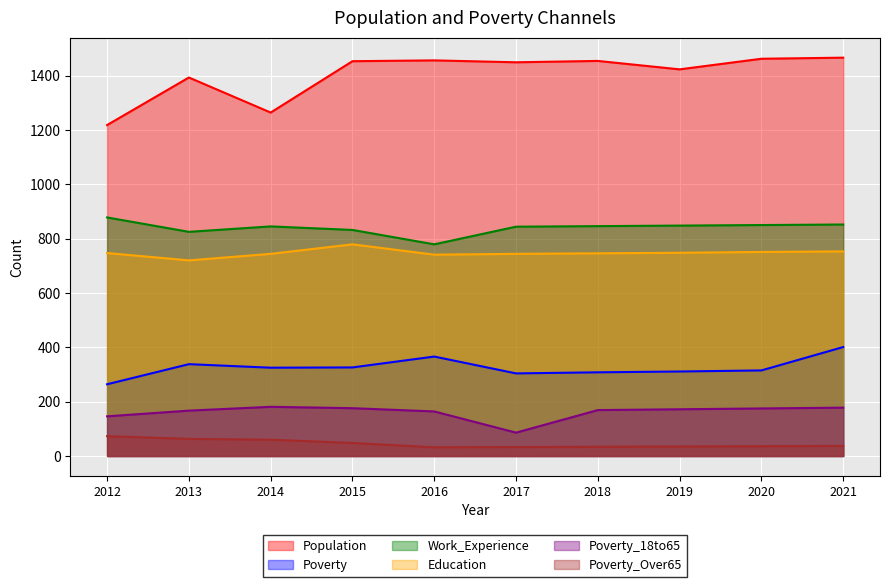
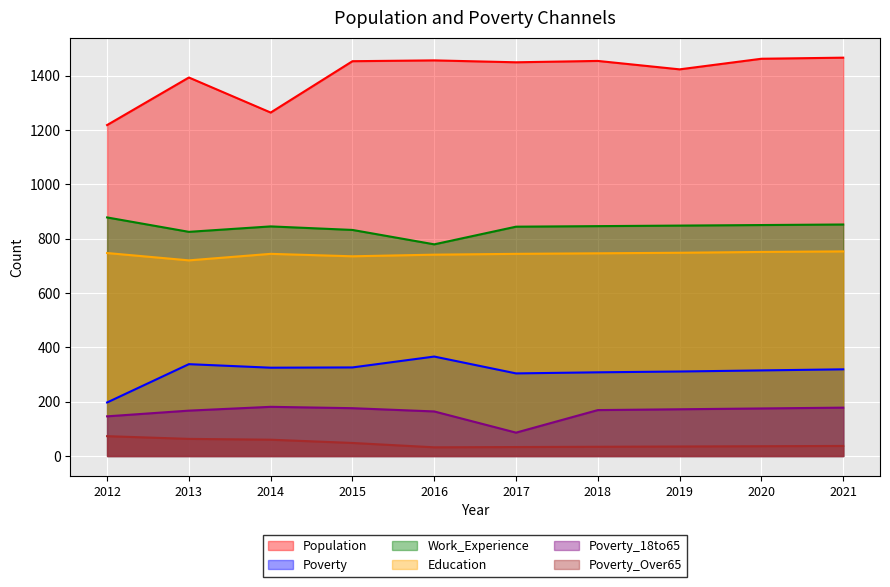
  {
    "Population": {
      "2012": 1220,
      "2013": 1390,
      "2014": 1260,
      "2015": 1450,
      "2016": 1460,
      "2017": 1450,
      "2018": 1450,
      "2019": 1420,
      "2020": 1460,
      "2021": 1470
    },
    "Poverty": {
-     "2012": 260,
+     "2012": 200,
      "2013": 340,
      "2014": 330,
      "2015": 330,
      "2016": 370,
      "2017": 300,
      "2018": 310,
      "2019": 310,
      "2020": 320,
-     "2021": 400
+     "2021": 320
    },
    "Work_Experience": {
      "2012": 880,
      "2013": 830,
      "2014": 850,
      "2015": 830,
      "2016": 780,
      "2017": 840,
      "2018": 850,
      "2019": 850,
      "2020": 850,
      "2021": 850
    },
    "Education": {
      "2012": 750,
      "2013": 720,
      "2014": 740,
-     "2015": 780,
+     "2015": 740,
      "2016": 740,
      "2017": 740,
      "2018": 750,
      "2019": 750,
      "2020": 750,
      "2021": 750
    },
    "Poverty_18to65": {
      "2012": 150,
      "2013": 170,
      "2014": 180,
      "2015": 180,
      "2016": 160,
      "2017": 90,
      "2018": 170,
      "2019": 170,
      "2020": 180,
      "2021": 180
    },
    "Poverty_Over65": {
      "2012": 70,
      "2013": 60,
      "2014": 60,
      "2015": 50,
      "2016": 30,
      "2017": 30,
      "2018": 30,
      "2019": 40,
      "2020": 40,
      "2021": 40
    }
  }
